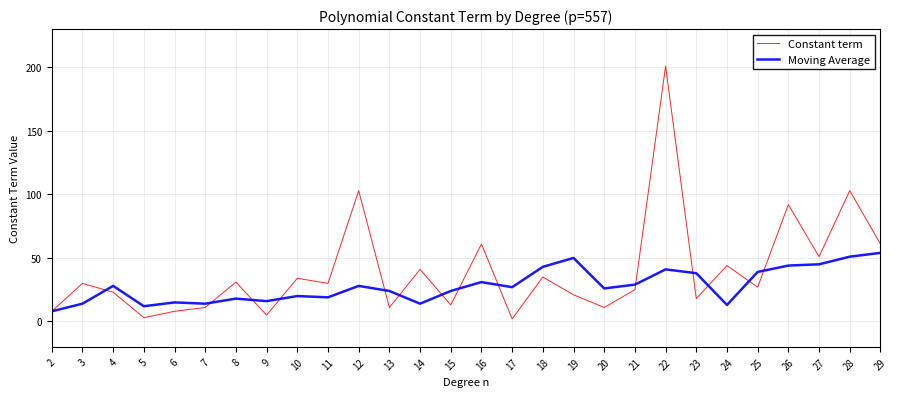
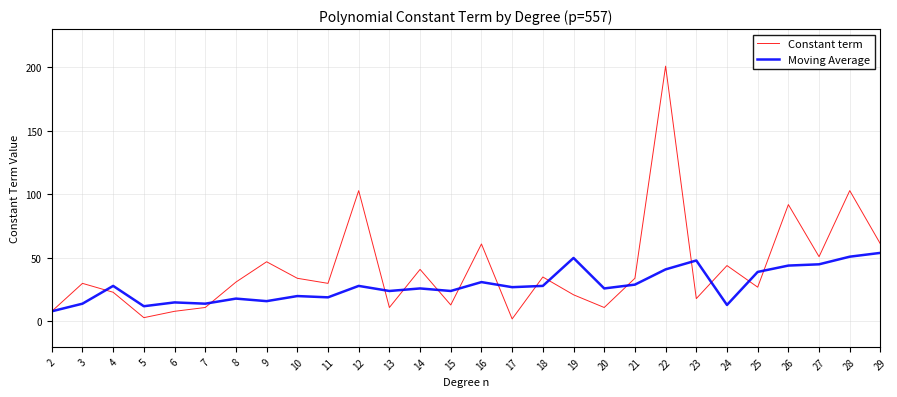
  {
    "Constant term": {
      "3": 30,
      "4": 23,
      "5": 3,
      "6": 8,
      "7": 11,
      "8": 31,
-     "9": 5,
+     "9": 47,
      "10": 34,
      "11": 30,
      "12": 103,
      "13": 11,
      "14": 41,
      "15": 13,
      "16": 61,
      "17": 2,
      "18": 35,
      "19": 21,
      "20": 11,
-     "21": 25,
+     "21": 34,
      "22": 201,
      "23": 18,
      "24": 44,
      "25": 27,
      "26": 92,
      "27": 51,
      "28": 103,
      "29": 61
    },
    "Moving Average": {
      "3": 14,
      "4": 28,
      "5": 12,
      "6": 15,
      "7": 14,
      "8": 18,
      "9": 16,
      "10": 20,
      "11": 19,
      "12": 28,
      "13": 24,
-     "14": 14,
+     "14": 26,
      "15": 24,
      "16": 31,
      "17": 27,
-     "18": 43,
+     "18": 28,
      "19": 50,
      "20": 26,
      "21": 29,
      "22": 41,
-     "23": 38,
+     "23": 48,
      "24": 13,
      "25": 39,
      "26": 44,
      "27": 45,
      "28": 51,
      "29": 54
    }
  }
